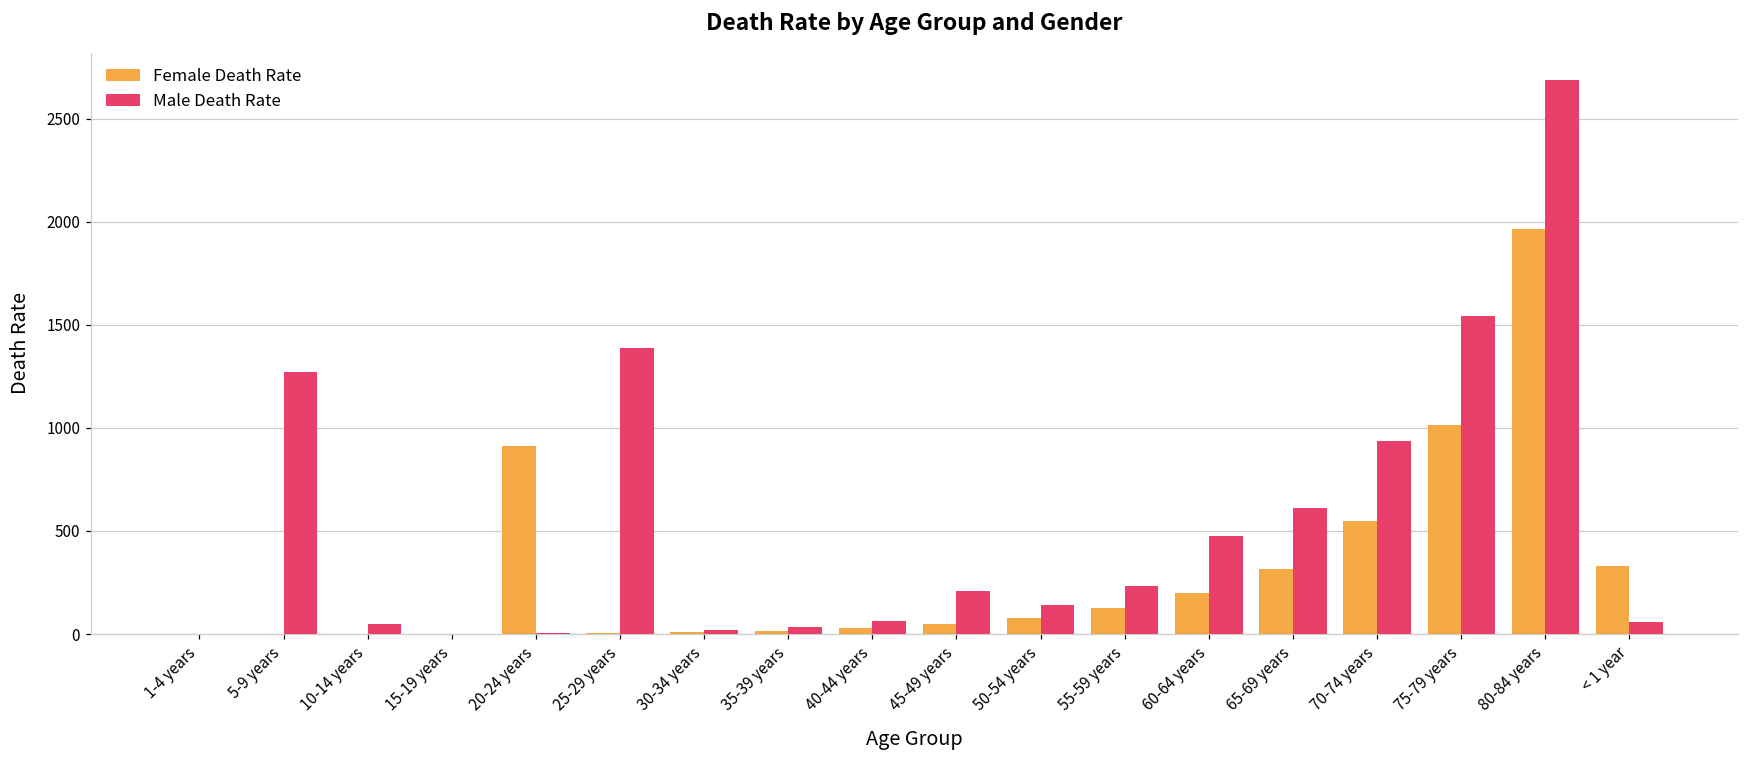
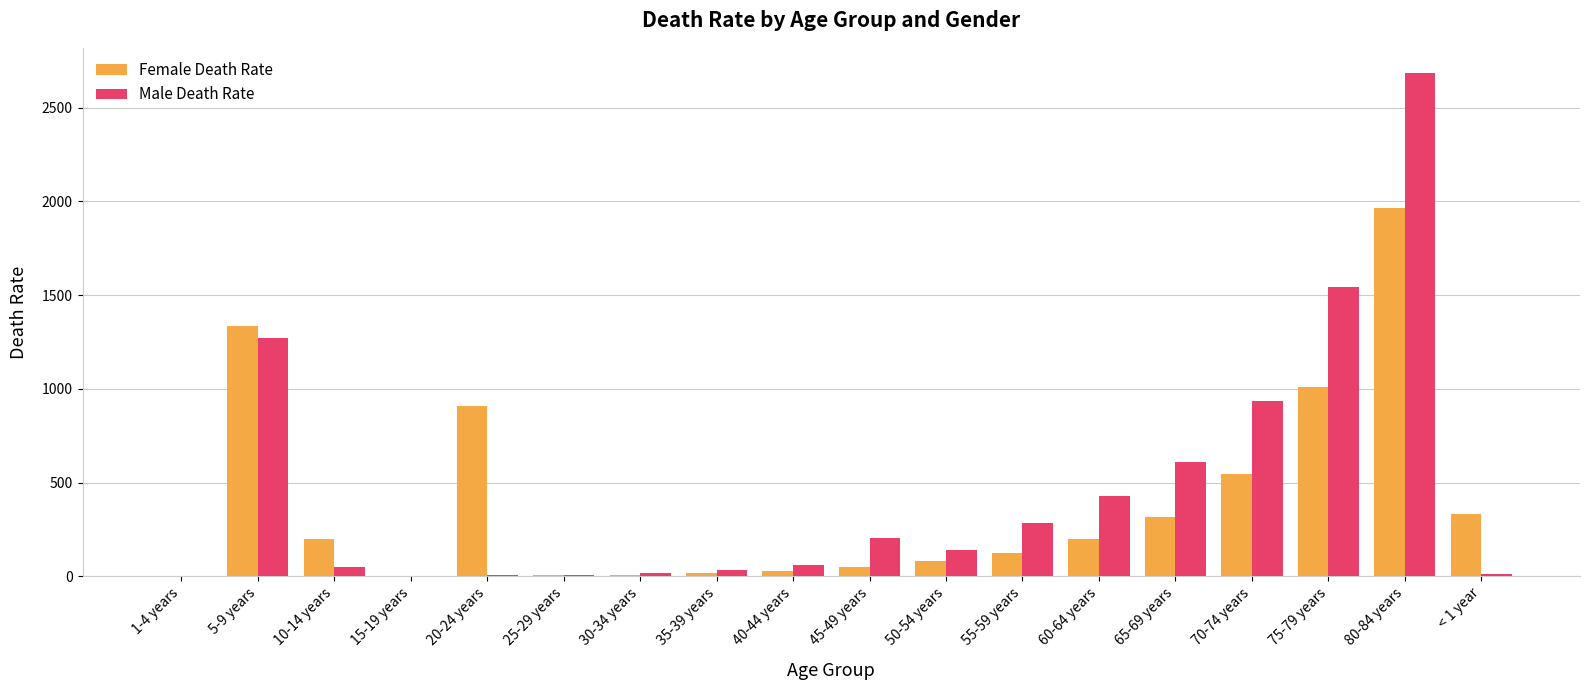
  {
    "Female Death Rate": {
-     "5-9 years": 0,
-     "10-14 years": 0,
+     "5-9 years": 1340,
+     "10-14 years": 200,
      "20-24 years": 910,
      "35-39 years": 20,
      "40-44 years": 30,
      "45-49 years": 50,
      "50-54 years": 80,
      "55-59 years": 120,
      "60-64 years": 200,
      "65-69 years": 320,
      "70-74 years": 550,
      "75-79 years": 1010,
      "80-84 years": 1960,
      "< 1 year": 330
    },
    "Male Death Rate": {
      "5-9 years": 1270,
      "10-14 years": 50,
-     "25-29 years": 1390,
+     "25-29 years": 10,
      "30-34 years": 20,
      "35-39 years": 30,
      "40-44 years": 60,
      "45-49 years": 210,
      "50-54 years": 140,
-     "55-59 years": 230,
-     "60-64 years": 470,
+     "55-59 years": 280,
+     "60-64 years": 430,
      "65-69 years": 610,
      "70-74 years": 930,
      "75-79 years": 1540,
      "80-84 years": 2690,
-     "< 1 year": 60
+     "< 1 year": 10
    }
  }
